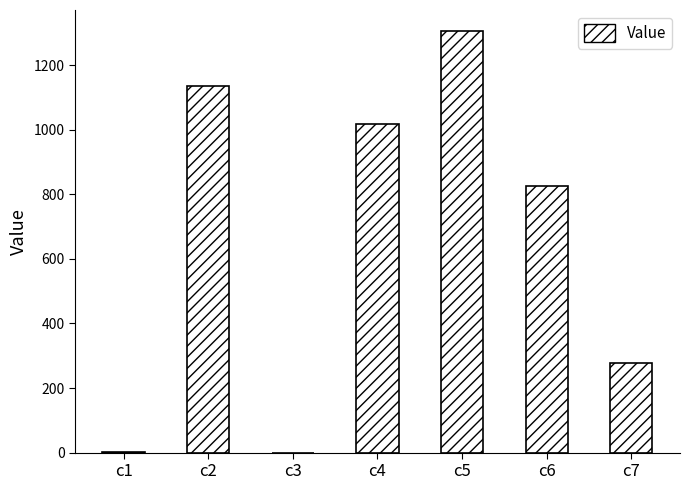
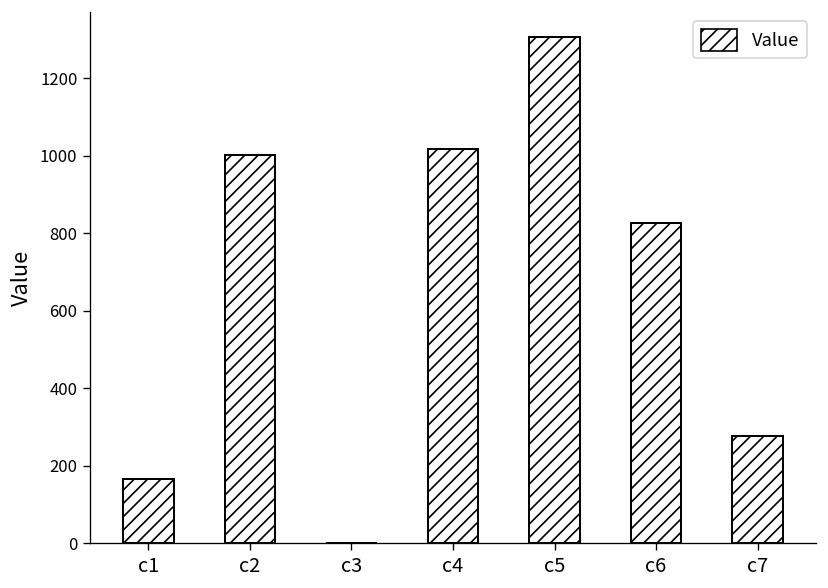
  {
-   "c1": 0,
-   "c2": 1130,
+   "c1": 170,
+   "c2": 1000,
    "c4": 1020,
    "c5": 1310,
    "c6": 830,
    "c7": 280
  }
